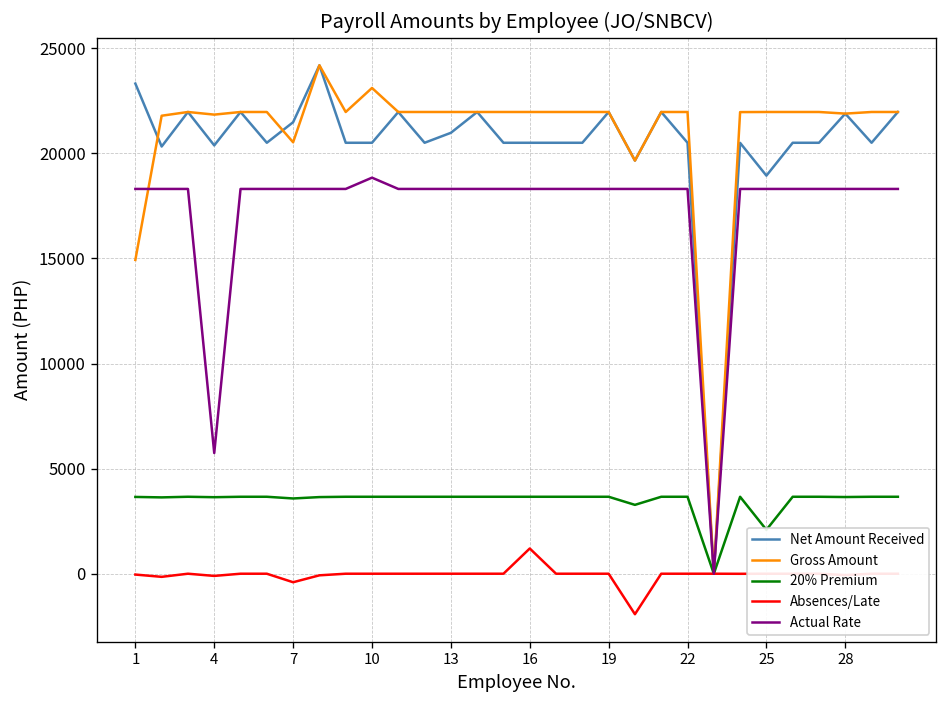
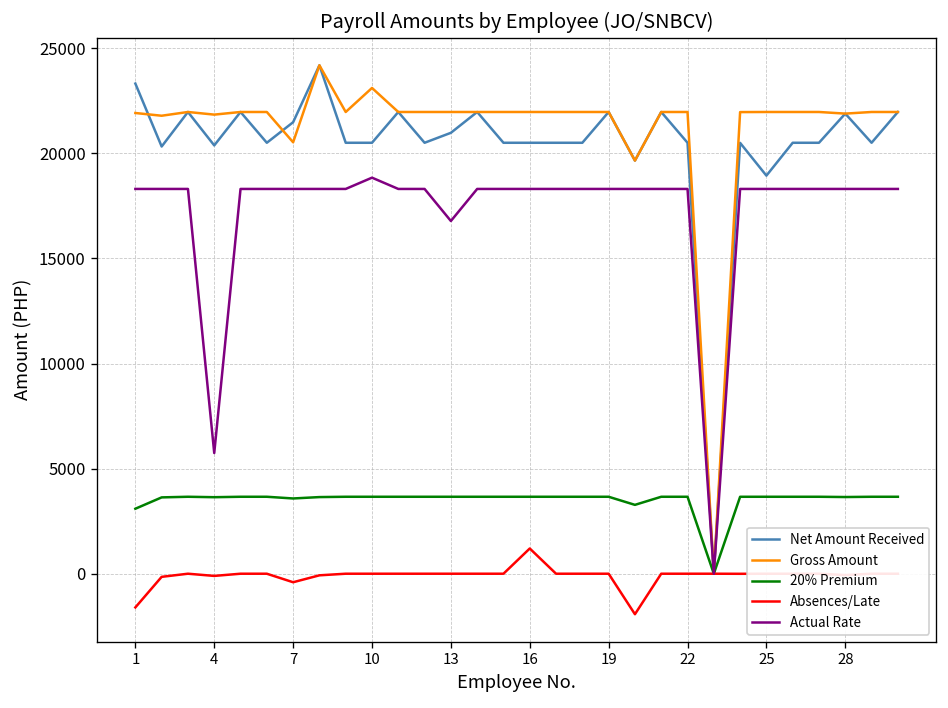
  {
    "Net Amount Received": {
      "1": 23300,
      "4": 20400,
      "7": 21500,
      "10": 20500,
      "13": 21000,
      "16": 20500,
      "22": 20500,
      "25": 18900
    },
    "Gross Amount": {
-     "1": 14900,
+     "1": 21900,
      "4": 21800,
      "7": 20500,
      "10": 23100,
      "13": 22000,
      "16": 22000,
      "22": 22000,
      "25": 22000
    },
    "20% Premium": {
-     "1": 3700,
+     "1": 3100,
      "4": 3600,
      "7": 3600,
      "10": 3700,
      "13": 3700,
      "16": 3700,
      "19": 3700,
      "22": 3700,
-     "25": 2100,
+     "25": 3700,
      "28": 3600
    },
    "Absences/Late": {
-     "1": 0,
+     "1": -1600,
      "4": -100,
      "7": -400,
      "10": 0,
      "13": 0,
      "16": 1200,
      "19": 0,
      "22": 0
    },
    "Actual Rate": {
      "1": 18300,
      "4": 5700,
      "7": 18300,
      "10": 18800,
-     "13": 18300,
+     "13": 16800,
      "16": 18300,
      "19": 18300,
      "22": 18300,
      "25": 18300,
      "28": 18300
    }
  }
